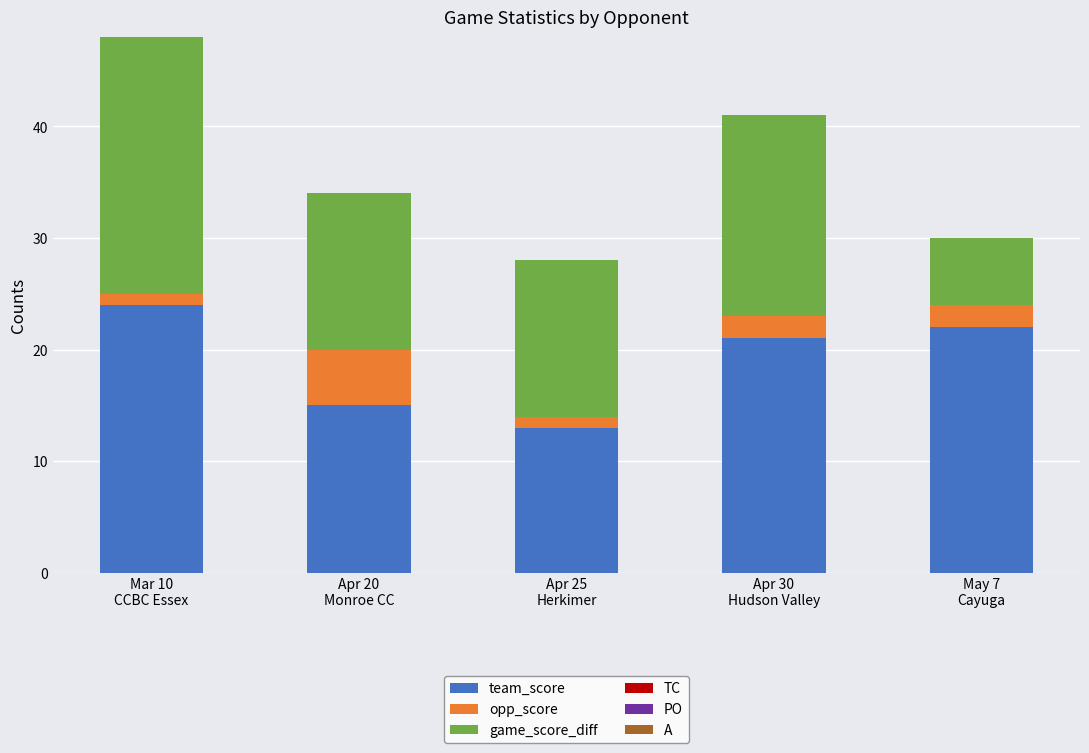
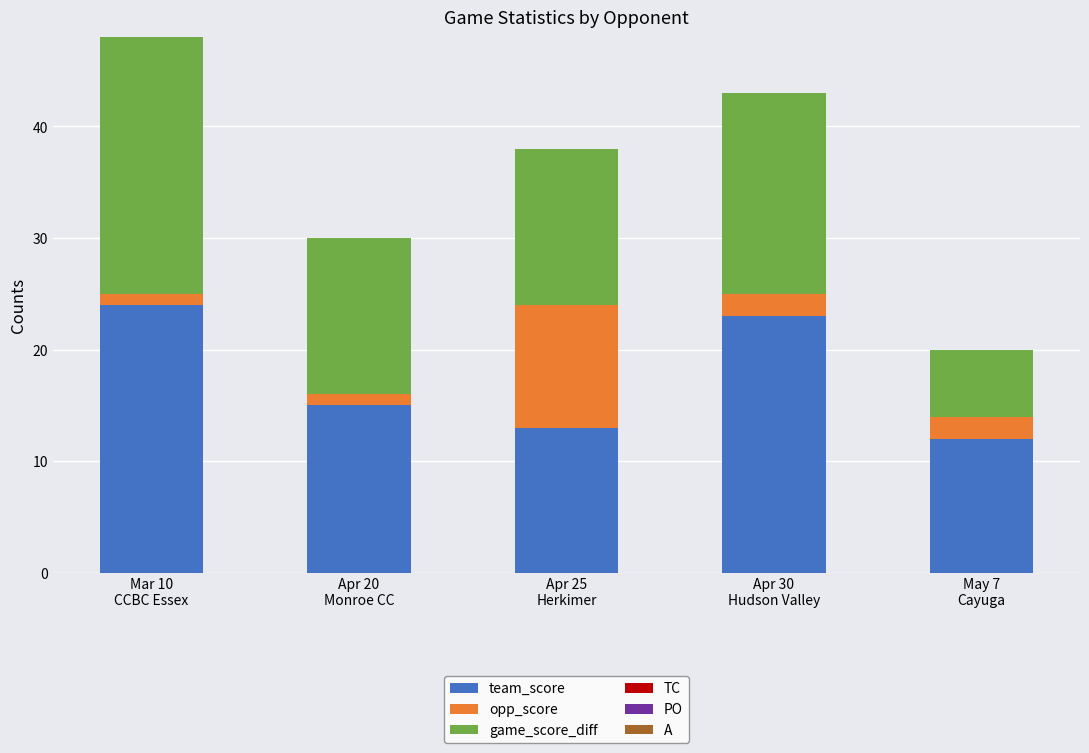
  {
    "team_score": {
      "Mar 10 CCBC Essex": 24,
      "Apr 20 Monroe CC": 15,
      "Apr 25 Herkimer": 13,
-     "Apr 30 Hudson Valley": 21,
-     "May 7 Cayuga": 22
+     "Apr 30 Hudson Valley": 23,
+     "May 7 Cayuga": 12
    },
    "opp_score": {
      "Mar 10 CCBC Essex": 1,
-     "Apr 20 Monroe CC": 5,
-     "Apr 25 Herkimer": 1,
+     "Apr 20 Monroe CC": 1,
+     "Apr 25 Herkimer": 11,
      "Apr 30 Hudson Valley": 2,
      "May 7 Cayuga": 2
    }
  }
